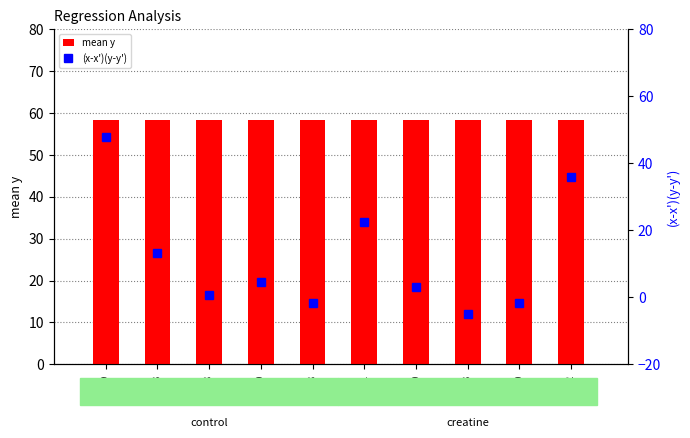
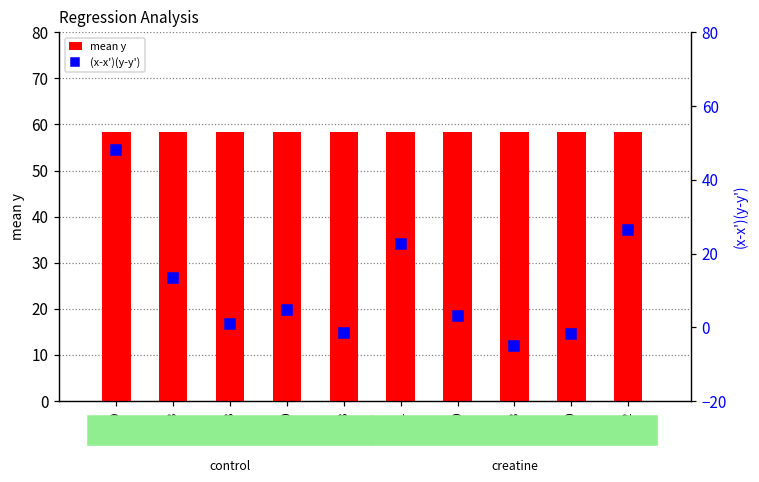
  {
    "mean y": {
      "49": 58,
      "61": 58,
      "52": 58
    },
    "(x-x')(y-y')": {
      "49": 48,
      "61": 23,
-     "52": 36
+     "52": 26
    }
  }
